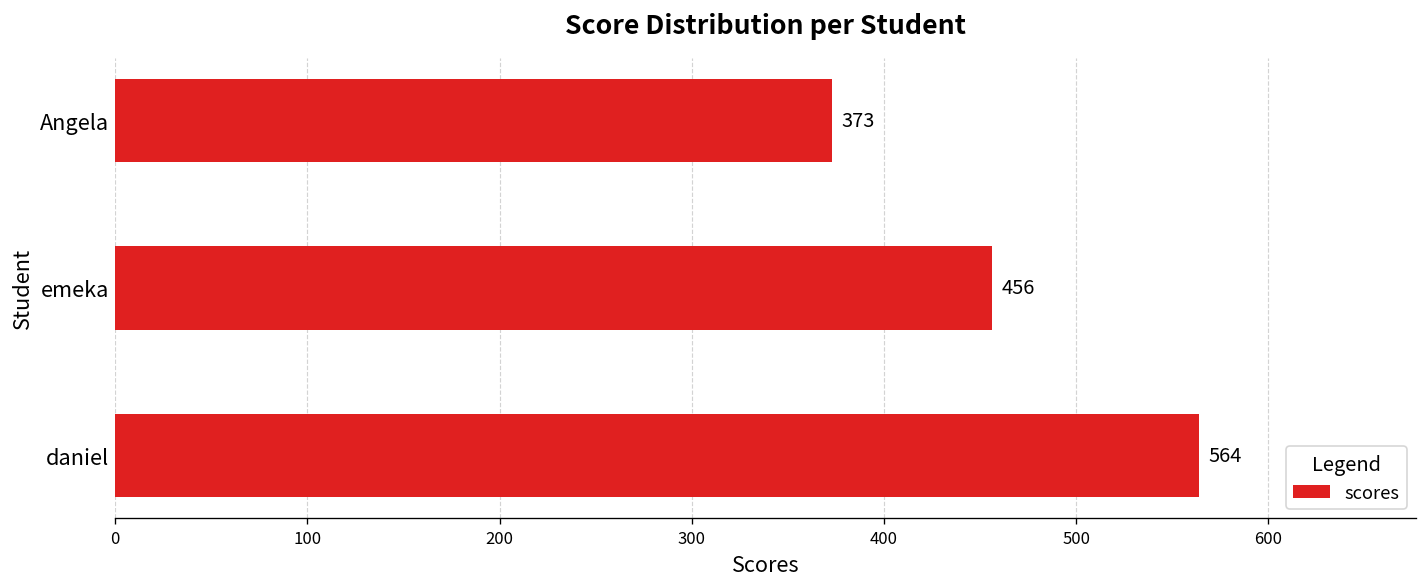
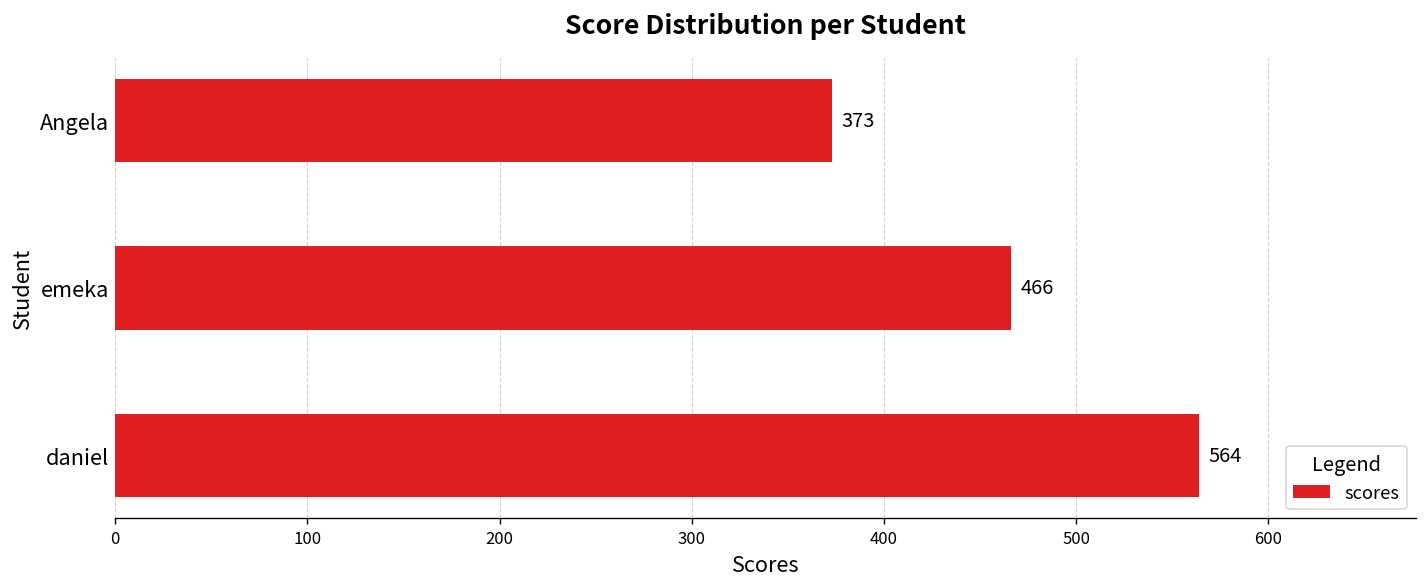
  {
    "Angela": 373,
-   "emeka": 456,
+   "emeka": 466,
    "daniel": 564
  }
